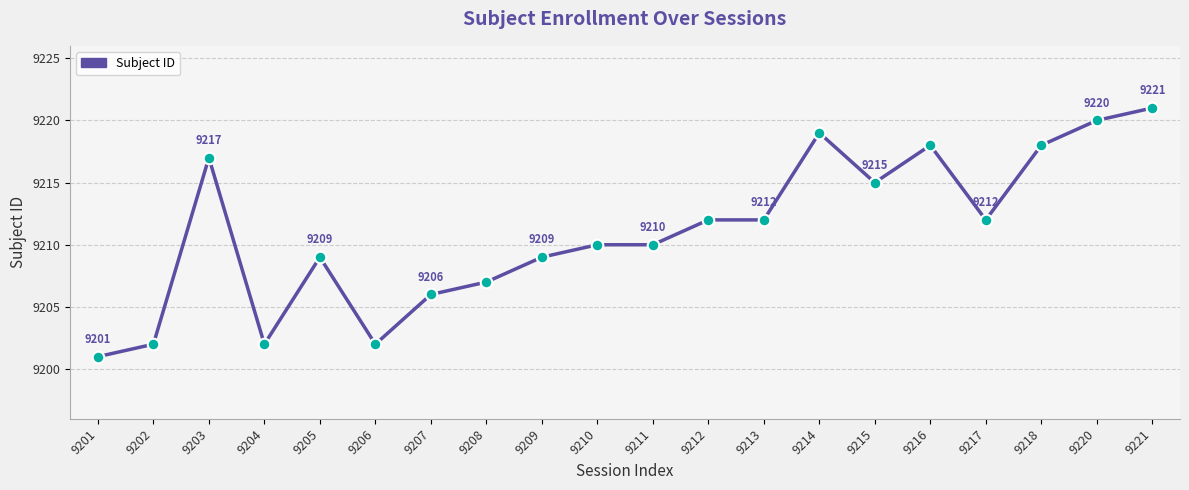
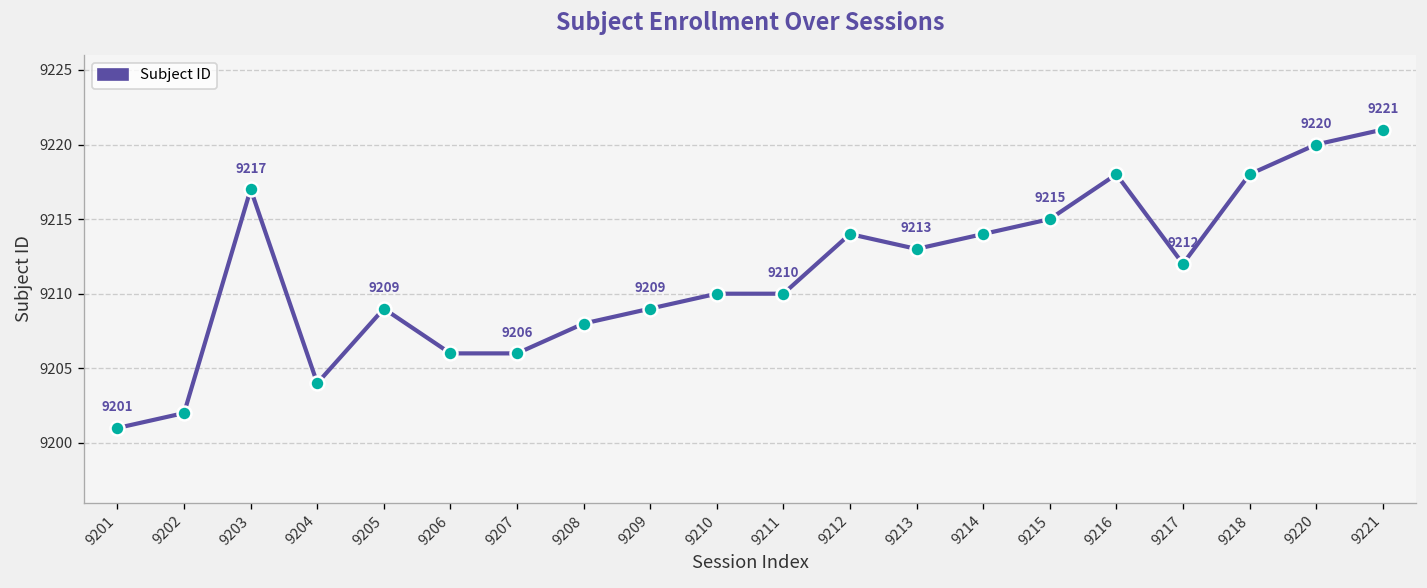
  {
    "9201": 9201,
    "9203": 9217,
-   "9204": 9202,
+   "9204": 9204,
    "9205": 9209,
-   "9206": 9202,
+   "9206": 9206,
    "9207": 9206,
-   "9208": 9207,
+   "9208": 9208,
    "9209": 9209,
    "9211": 9210,
-   "9212": 9212,
-   "9213": 9212,
-   "9214": 9219,
+   "9212": 9214,
+   "9213": 9213,
+   "9214": 9214,
    "9215": 9215,
    "9217": 9212,
    "9220": 9220,
    "9221": 9221
  }
